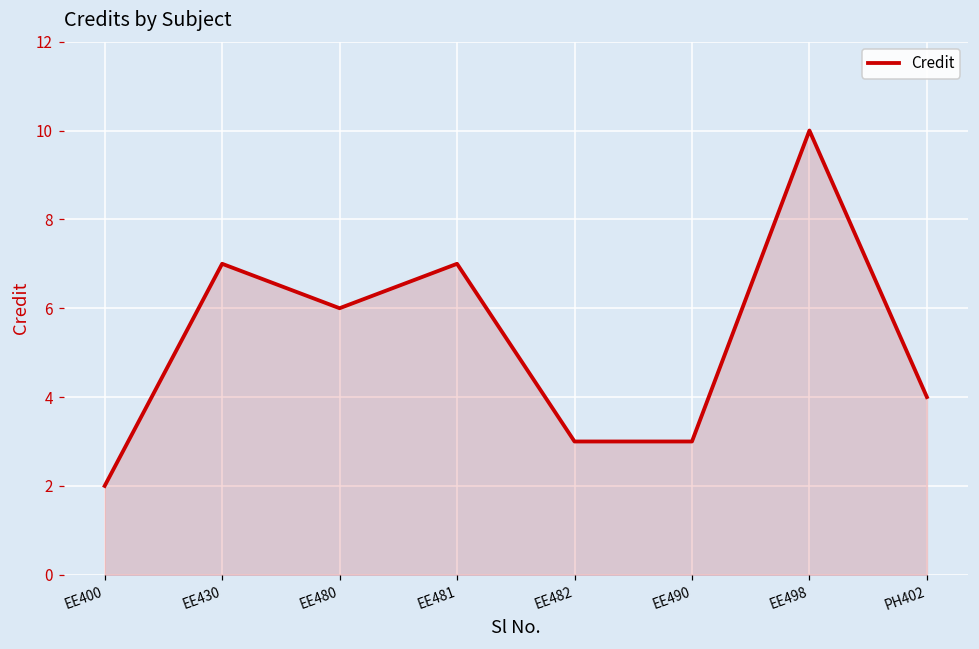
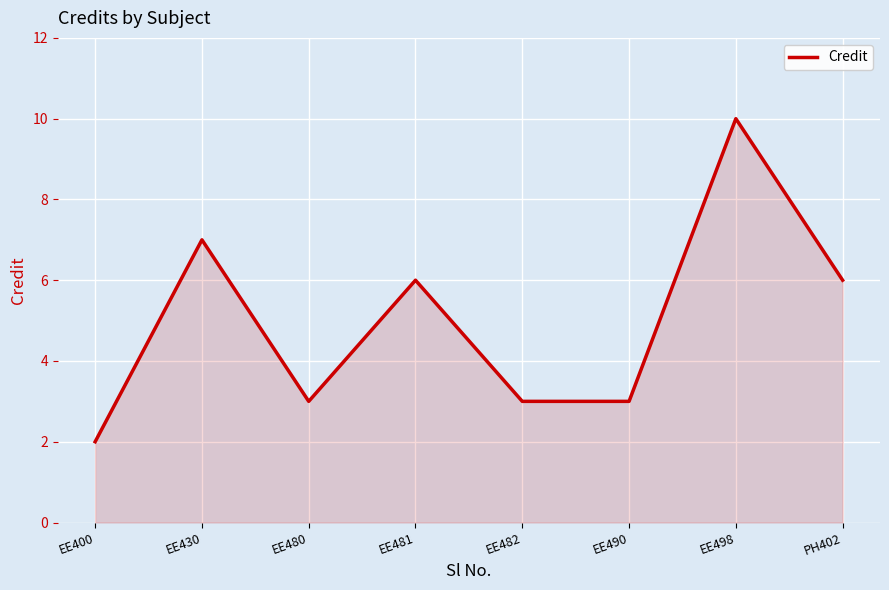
  {
    "EE400": 2,
    "EE430": 7,
-   "EE480": 6,
-   "EE481": 7,
+   "EE480": 3,
+   "EE481": 6,
    "EE482": 3,
    "EE490": 3,
    "EE498": 10,
-   "PH402": 4
+   "PH402": 6
  }
